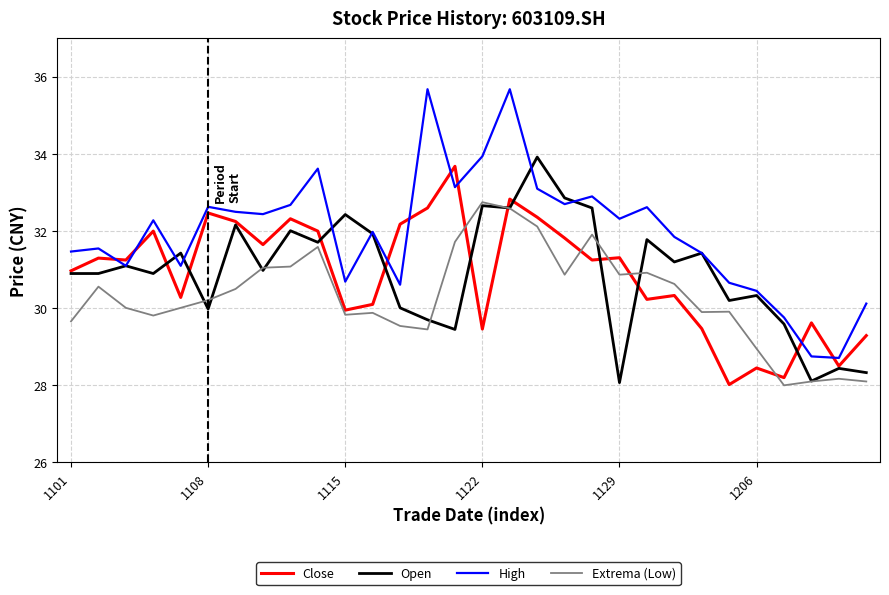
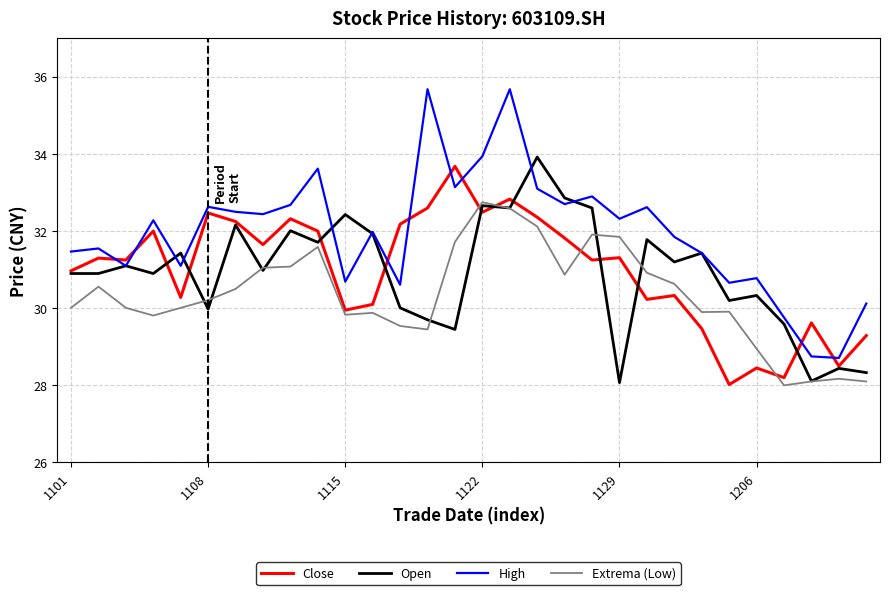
  {
    "Close": {
      "1101": 31.0,
      "1108": 32.5,
      "1115": 30.0,
-     "1122": 29.5,
+     "1122": 32.5,
      "1129": 31.3,
      "1206": 28.5
    },
    "Open": {
      "1101": 30.9,
      "1108": 30.0,
      "1115": 32.4,
      "1122": 32.7,
      "1129": 28.1,
      "1206": 30.3
    },
    "High": {
      "1101": 31.5,
      "1108": 32.6,
      "1115": 30.7,
      "1122": 33.9,
      "1129": 32.3,
-     "1206": 30.5
+     "1206": 30.8
    },
    "Extrema (Low)": {
-     "1101": 29.7,
+     "1101": 30.0,
      "1108": 30.2,
      "1115": 29.8,
      "1122": 32.8,
-     "1129": 30.9,
+     "1129": 31.9,
      "1206": 29.0
    }
  }
